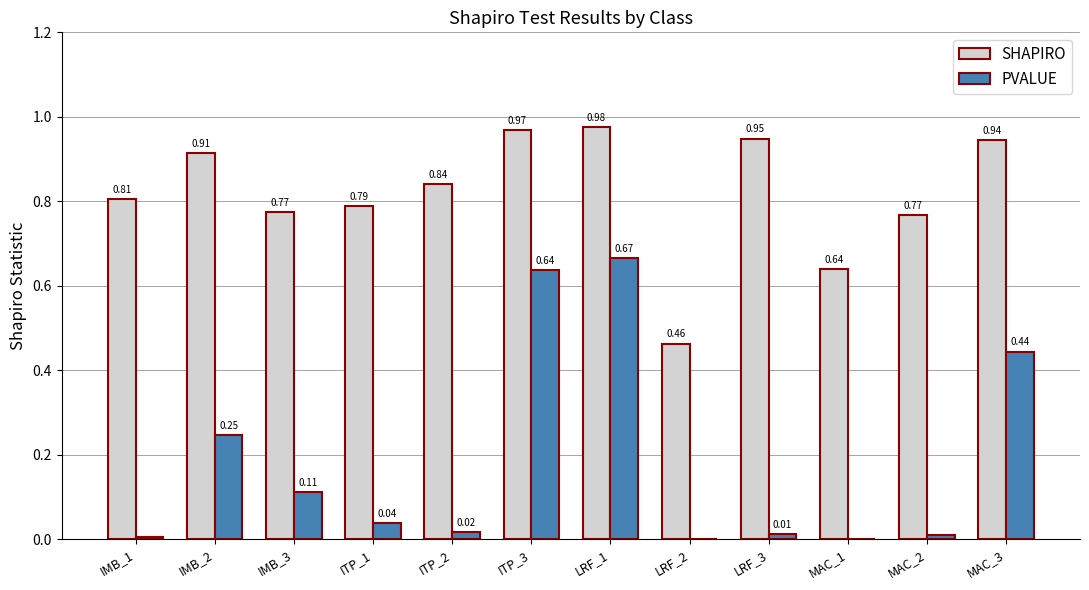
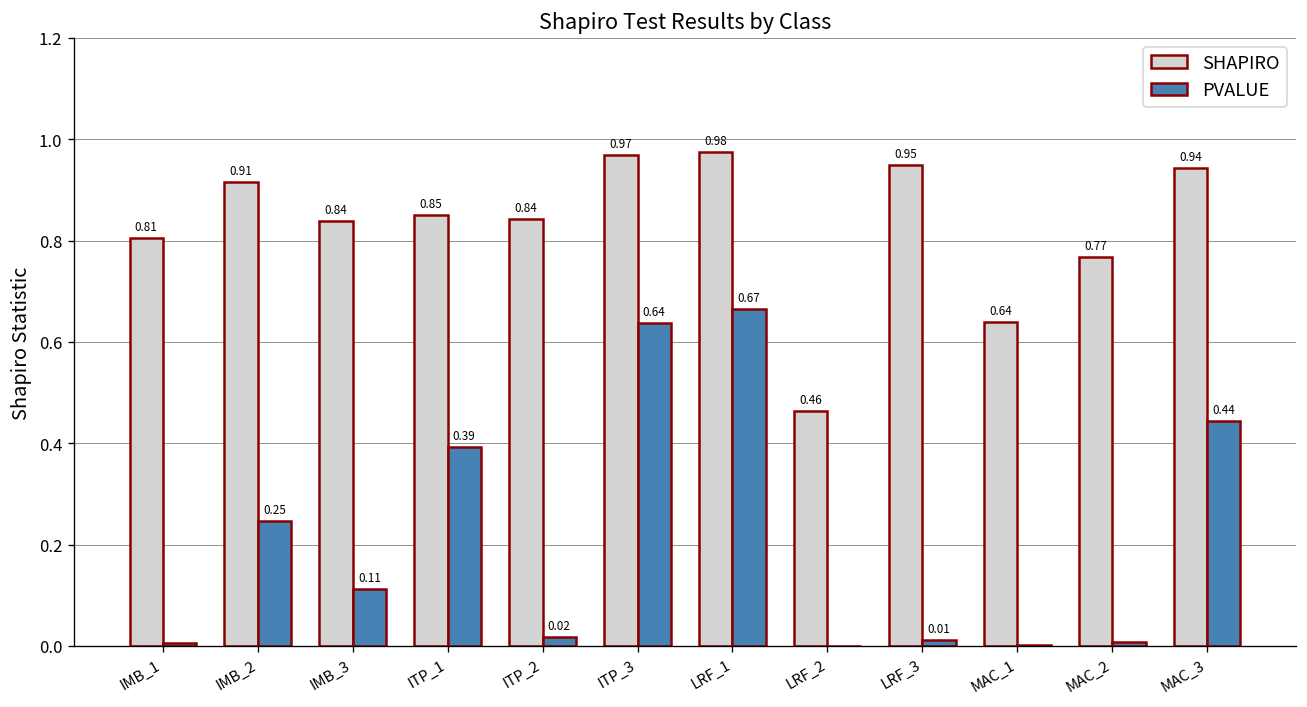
  {
    "SHAPIRO": {
      "IMB_1": 0.81,
      "IMB_2": 0.91,
-     "IMB_3": 0.77,
-     "ITP_1": 0.79,
+     "IMB_3": 0.84,
+     "ITP_1": 0.85,
      "ITP_2": 0.84,
      "ITP_3": 0.97,
      "LRF_1": 0.98,
      "LRF_2": 0.46,
      "LRF_3": 0.95,
      "MAC_1": 0.64,
      "MAC_2": 0.77,
      "MAC_3": 0.94
    },
    "PVALUE": {
      "IMB_2": 0.25,
      "IMB_3": 0.11,
-     "ITP_1": 0.04,
+     "ITP_1": 0.39,
      "ITP_2": 0.02,
      "ITP_3": 0.64,
      "LRF_1": 0.67,
      "LRF_3": 0.01,
      "MAC_3": 0.44
    }
  }
